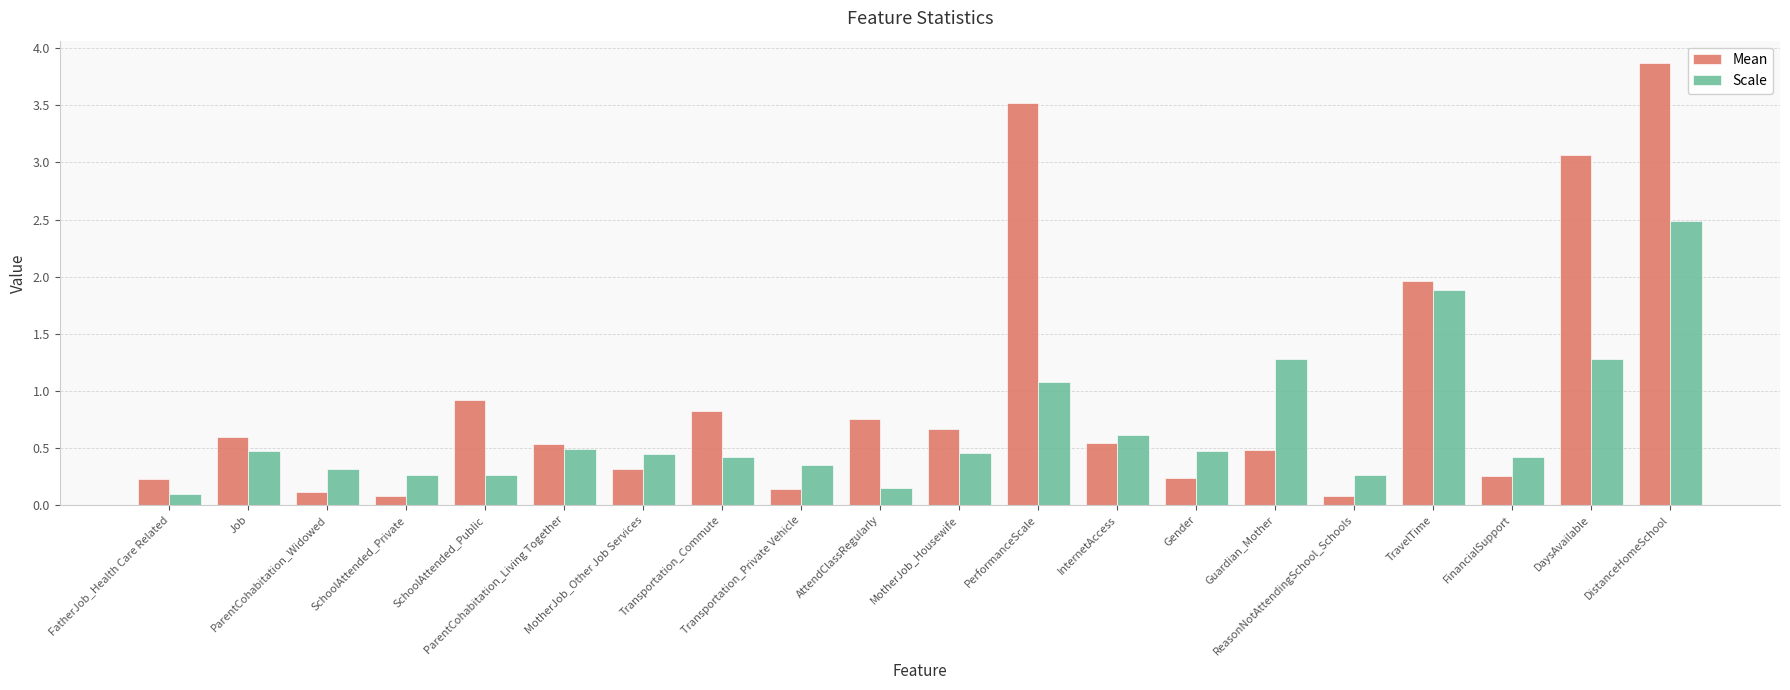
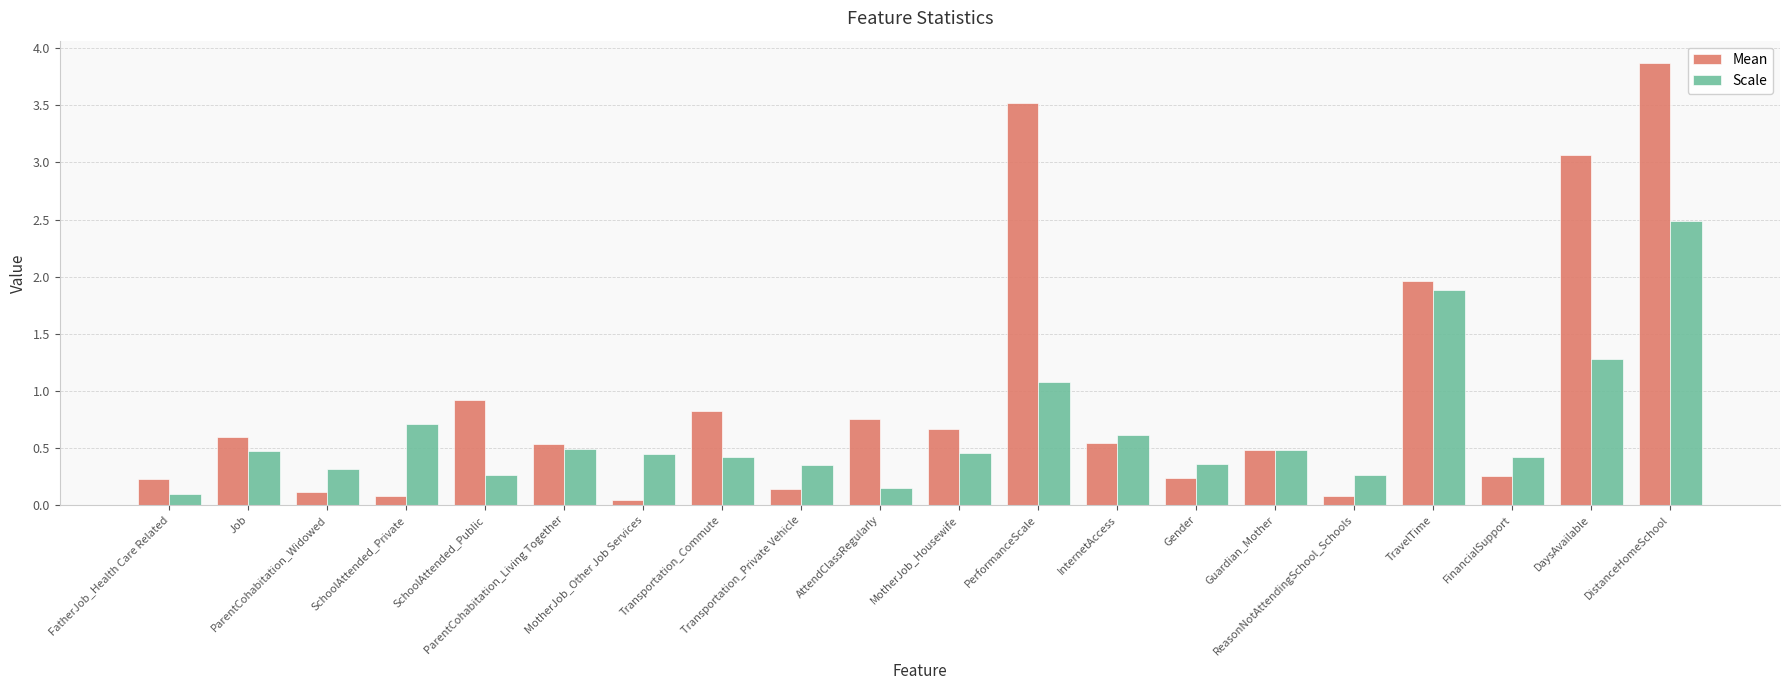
  {
    "Mean": {
      "FatherJob_Health Care Related": 0.23,
      "Job": 0.60,
      "ParentCohabitation_Widowed": 0.12,
      "SchoolAttended_Private": 0.08,
      "SchoolAttended_Public": 0.92,
      "ParentCohabitation_Living Together": 0.53,
-     "MotherJob_Other Job Services": 0.31,
+     "MotherJob_Other Job Services": 0.05,
      "Transportation_Commute": 0.83,
      "Transportation_Private Vehicle": 0.14,
      "AttendClassRegularly": 0.76,
      "MotherJob_Housewife": 0.66,
      "PerformanceScale": 3.52,
      "InternetAccess": 0.54,
      "Gender": 0.24,
      "Guardian_Mother": 0.48,
      "ReasonNotAttendingSchool_Schools": 0.08,
      "TravelTime": 1.96,
      "FinancialSupport": 0.25,
      "DaysAvailable": 3.07,
      "DistanceHomeSchool": 3.87
    },
    "Scale": {
      "FatherJob_Health Care Related": 0.10,
      "Job": 0.48,
      "ParentCohabitation_Widowed": 0.31,
-     "SchoolAttended_Private": 0.27,
+     "SchoolAttended_Private": 0.71,
      "SchoolAttended_Public": 0.27,
      "ParentCohabitation_Living Together": 0.49,
      "MotherJob_Other Job Services": 0.44,
      "Transportation_Commute": 0.42,
      "Transportation_Private Vehicle": 0.35,
      "AttendClassRegularly": 0.15,
      "MotherJob_Housewife": 0.45,
      "PerformanceScale": 1.08,
      "InternetAccess": 0.61,
-     "Gender": 0.47,
-     "Guardian_Mother": 1.28,
+     "Gender": 0.36,
+     "Guardian_Mother": 0.49,
      "ReasonNotAttendingSchool_Schools": 0.26,
      "TravelTime": 1.88,
      "FinancialSupport": 0.42,
      "DaysAvailable": 1.28,
      "DistanceHomeSchool": 2.49
    }
  }
